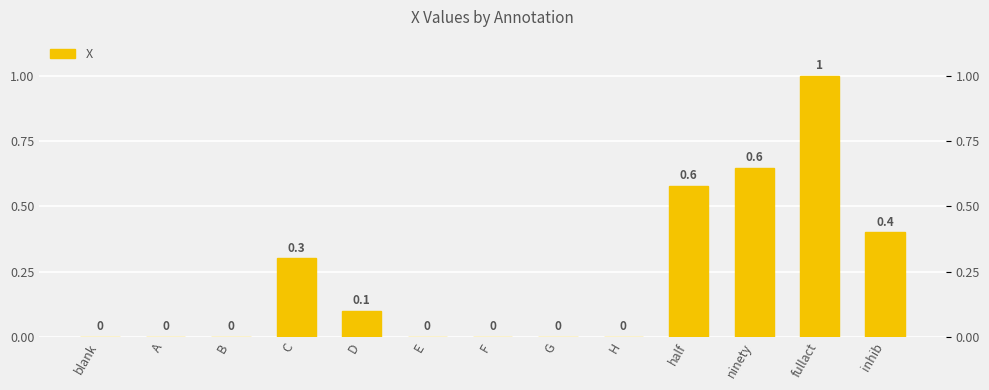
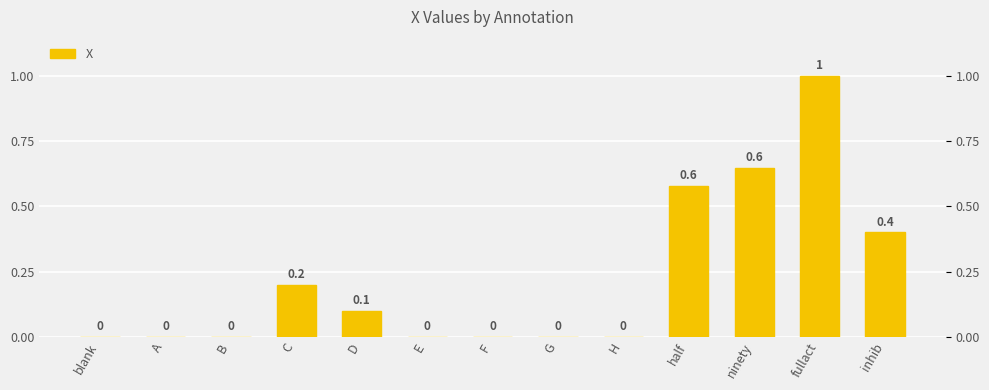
  {
    "blank": 0,
    "A": 0,
    "B": 0,
-   "C": 0.3,
+   "C": 0.2,
    "D": 0.1,
    "E": 0,
    "F": 0,
    "G": 0,
    "H": 0,
    "half": 0.6,
    "ninety": 0.6,
    "fullact": 1,
    "inhib": 0.4
  }
